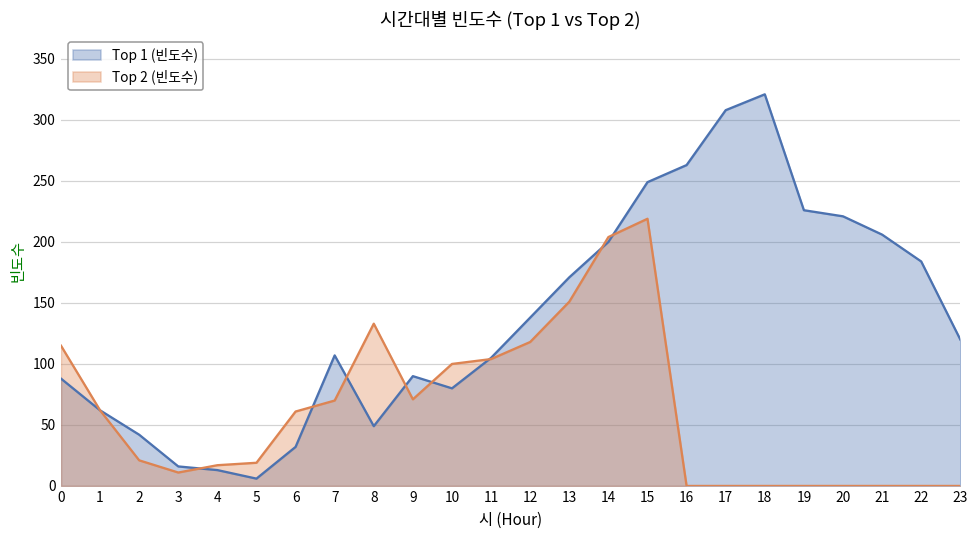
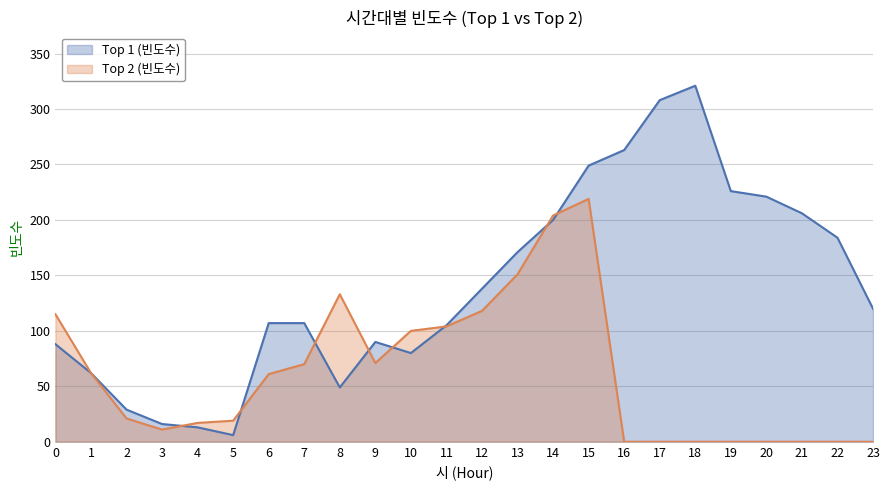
  {
    "Top 1 (빈도수)": {
      "0": 88,
-     "2": 42,
+     "2": 29,
      "3": 16,
      "4": 13,
      "5": 6,
-     "6": 32,
+     "6": 107,
      "7": 107,
      "8": 49,
      "9": 90,
      "10": 80,
      "12": 138,
      "13": 171,
      "14": 200,
      "15": 249,
      "16": 263,
      "17": 308,
      "18": 321,
      "19": 226,
      "20": 221,
      "21": 206,
      "22": 184,
      "23": 120
    },
    "Top 2 (빈도수)": {
      "0": 115,
      "2": 21,
      "3": 11,
      "4": 17,
      "5": 19,
      "6": 61,
      "7": 70,
      "8": 133,
      "9": 71,
      "10": 100,
      "12": 118,
      "13": 151,
      "14": 204,
      "15": 219,
      "16": 0,
      "17": 0,
      "18": 0,
      "19": 0,
      "20": 0,
      "21": 0,
      "22": 0,
      "23": 0
    }
  }
